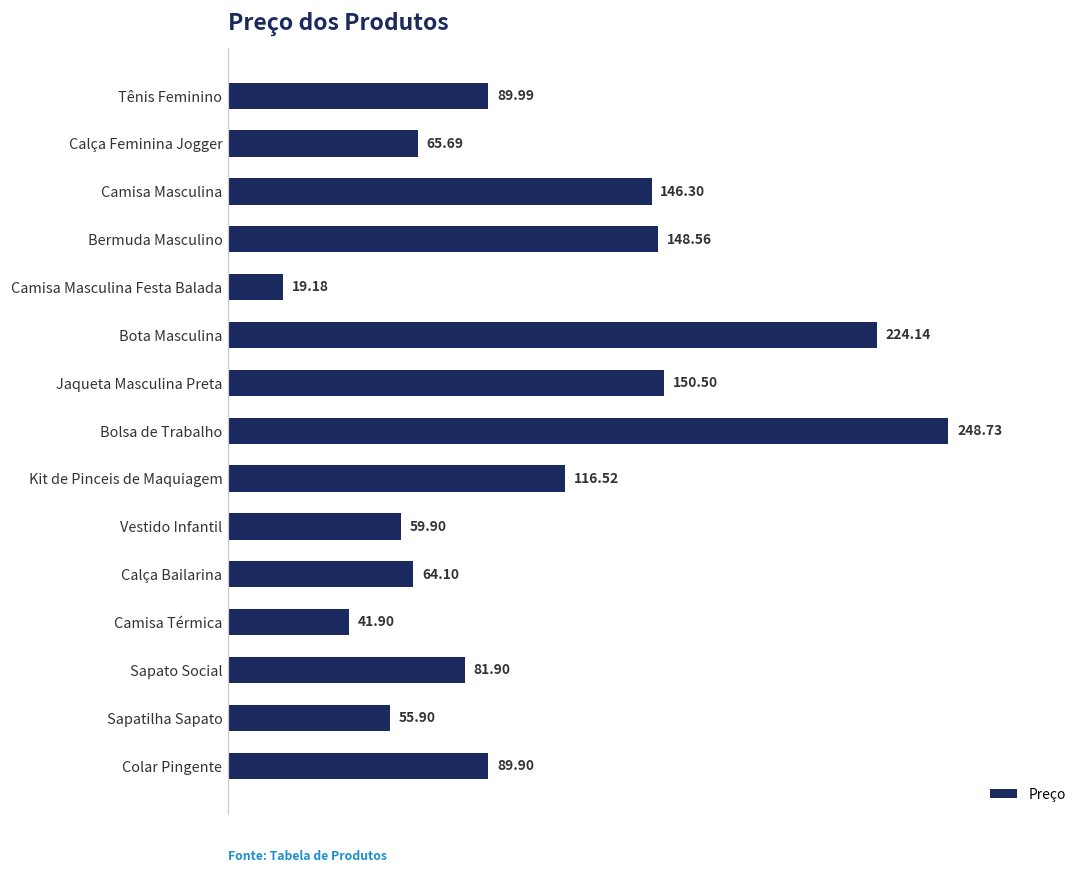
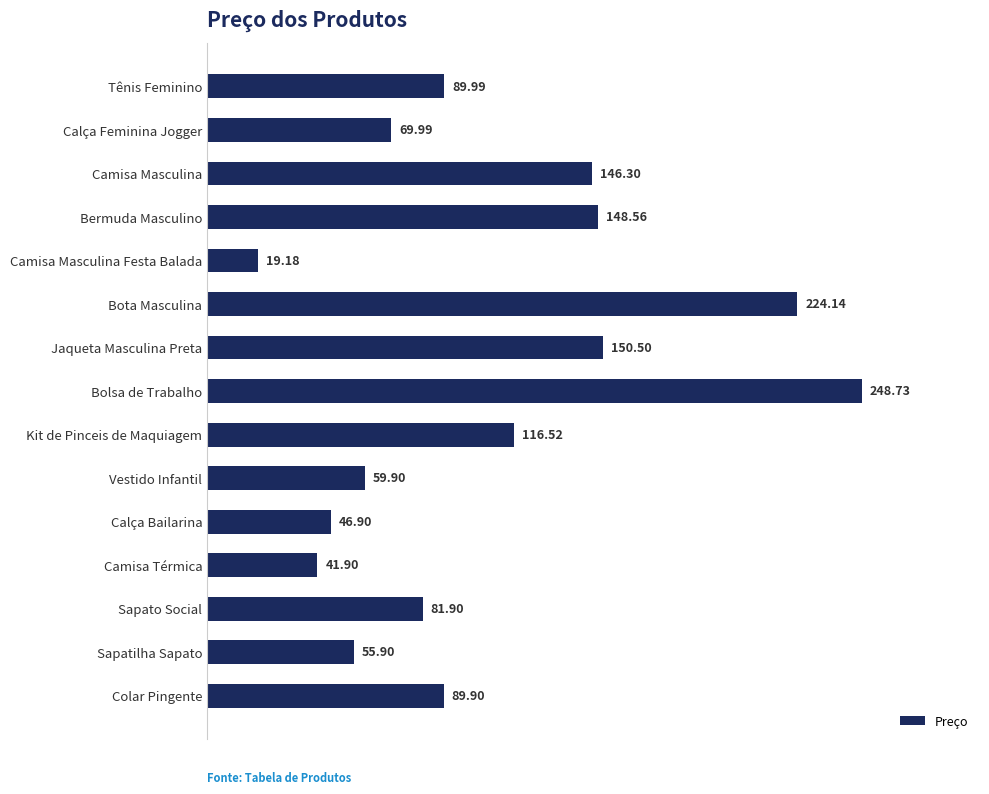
  {
    "Tênis Feminino": 89.99,
-   "Calça Feminina Jogger": 65.69,
+   "Calça Feminina Jogger": 69.99,
    "Camisa Masculina": 146.30,
    "Bermuda Masculino": 148.56,
    "Camisa Masculina Festa Balada": 19.18,
    "Bota Masculina": 224.14,
    "Jaqueta Masculina Preta": 150.50,
    "Bolsa de Trabalho": 248.73,
    "Kit de Pinceis de Maquiagem": 116.52,
    "Vestido Infantil": 59.90,
-   "Calça Bailarina": 64.10,
+   "Calça Bailarina": 46.90,
    "Camisa Térmica": 41.90,
    "Sapato Social": 81.90,
    "Sapatilha Sapato": 55.90,
    "Colar Pingente": 89.90
  }
